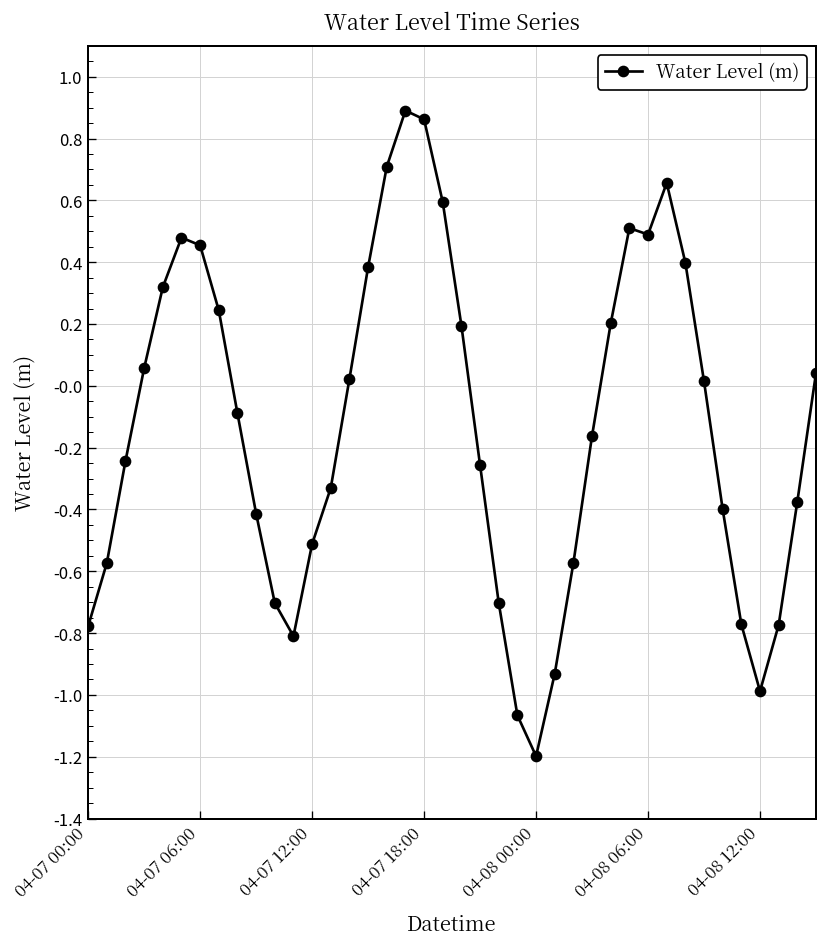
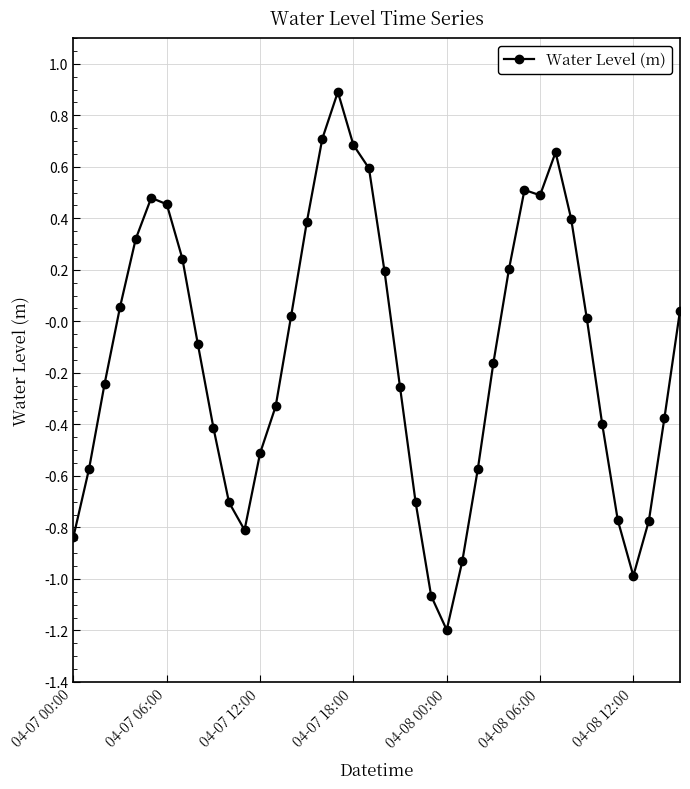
  {
-   "04-07 00:00": -0.78,
+   "04-07 00:00": -0.84,
    "04-07 06:00": 0.45,
    "04-07 12:00": -0.51,
-   "04-07 18:00": 0.86,
+   "04-07 18:00": 0.68,
    "04-08 00:00": -1.20,
    "04-08 06:00": 0.49,
    "04-08 12:00": -0.99
  }
